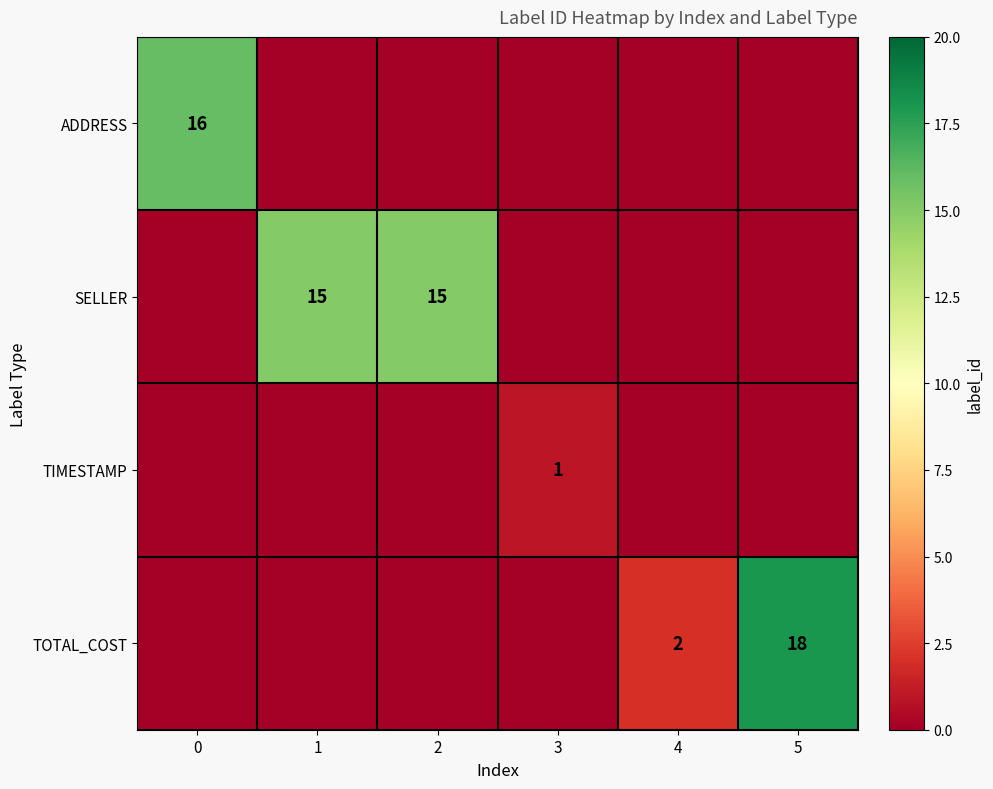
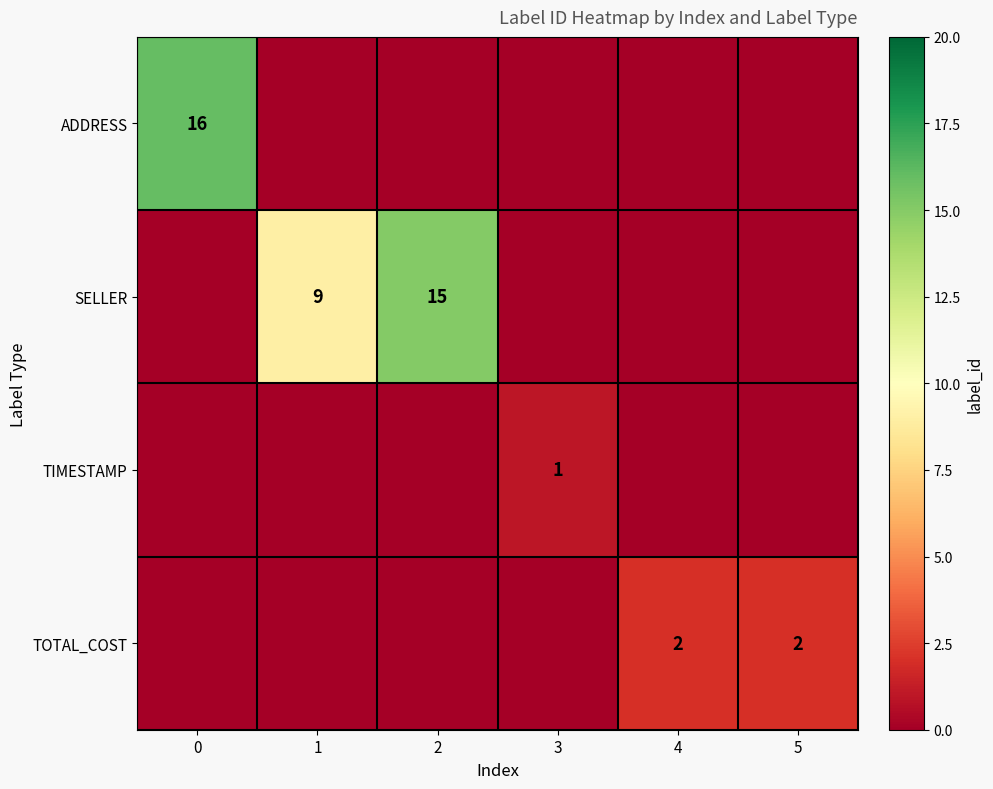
  {
    "ADDRESS": {
      "0": 16
    },
    "SELLER": {
-     "1": 15,
+     "1": 9,
      "2": 15
    },
    "TIMESTAMP": {
      "3": 1
    },
    "TOTAL_COST": {
      "4": 2,
-     "5": 18
+     "5": 2
    }
  }
